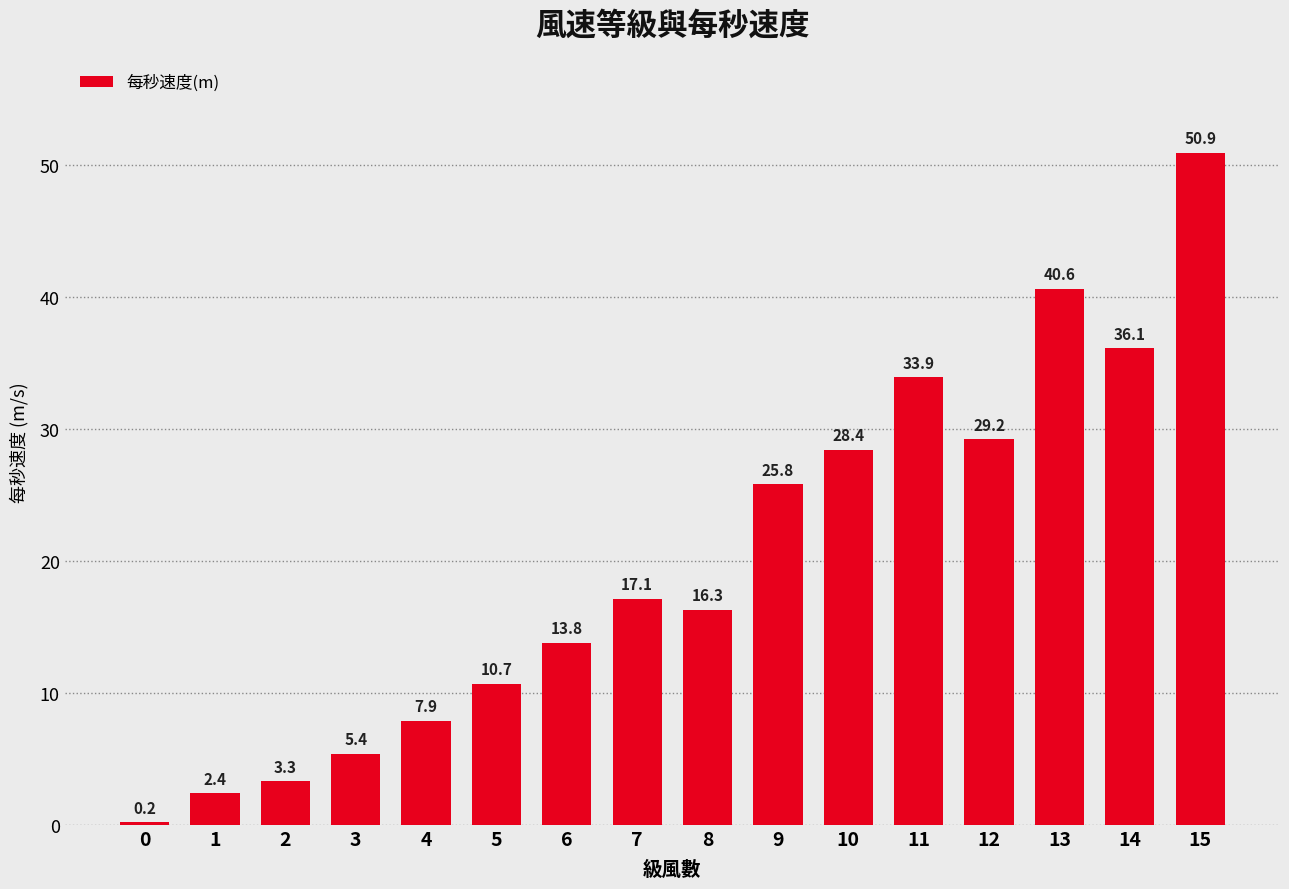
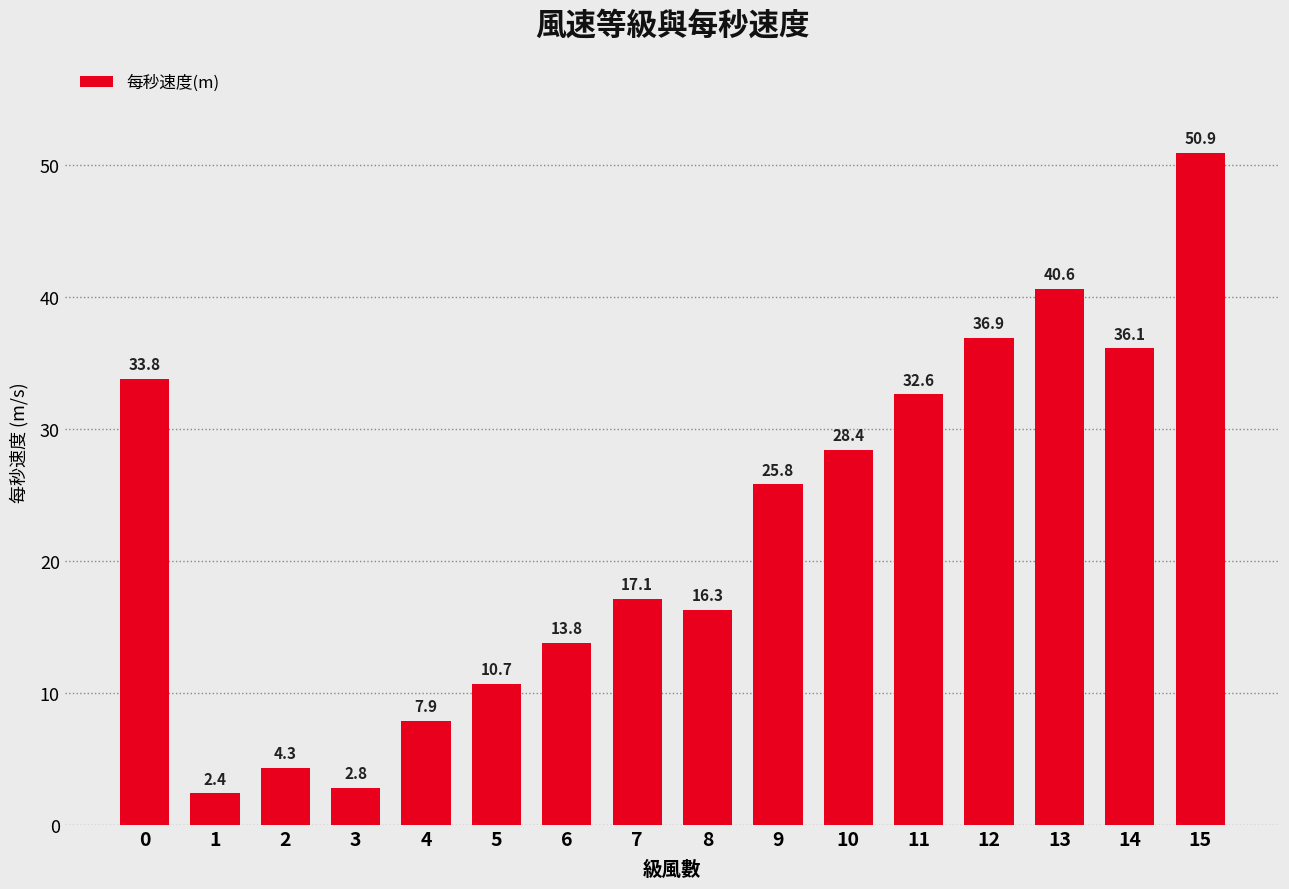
  {
-   "0": 0.2,
+   "0": 33.8,
    "1": 2.4,
-   "2": 3.3,
-   "3": 5.4,
+   "2": 4.3,
+   "3": 2.8,
    "4": 7.9,
    "5": 10.7,
    "6": 13.8,
    "7": 17.1,
    "8": 16.3,
    "9": 25.8,
    "10": 28.4,
-   "11": 33.9,
-   "12": 29.2,
+   "11": 32.6,
+   "12": 36.9,
    "13": 40.6,
    "14": 36.1,
    "15": 50.9
  }
